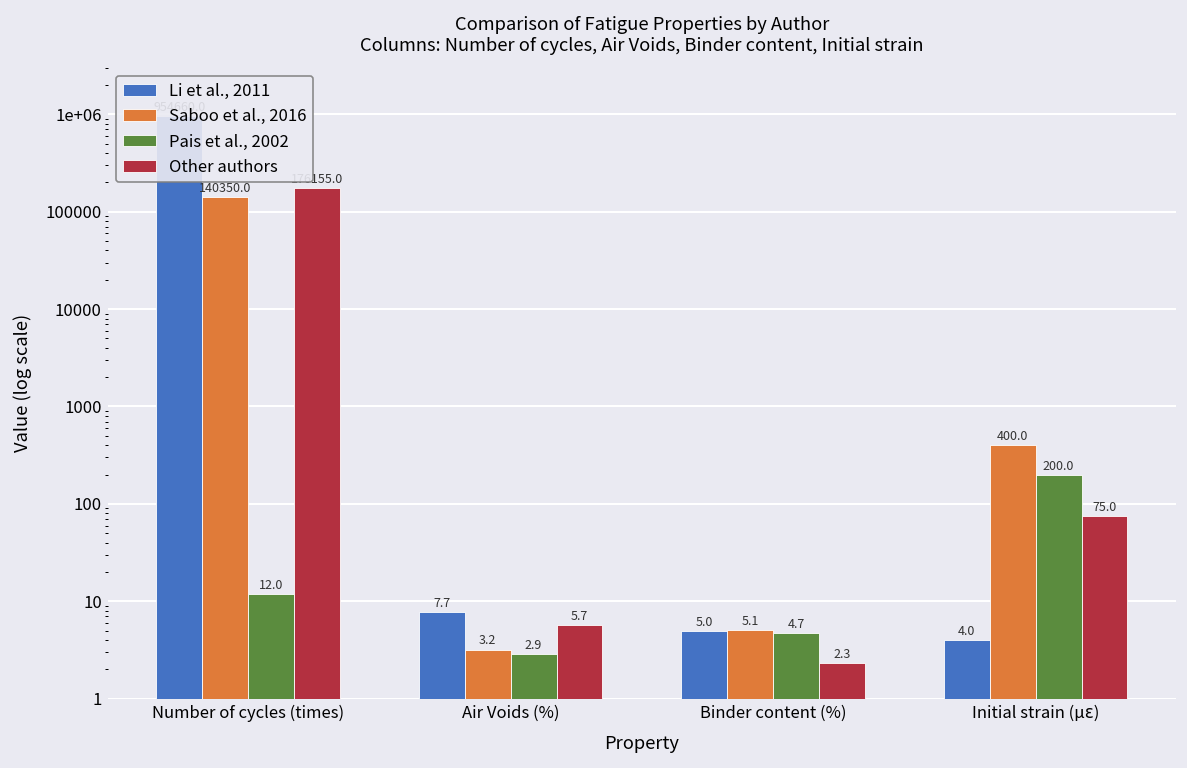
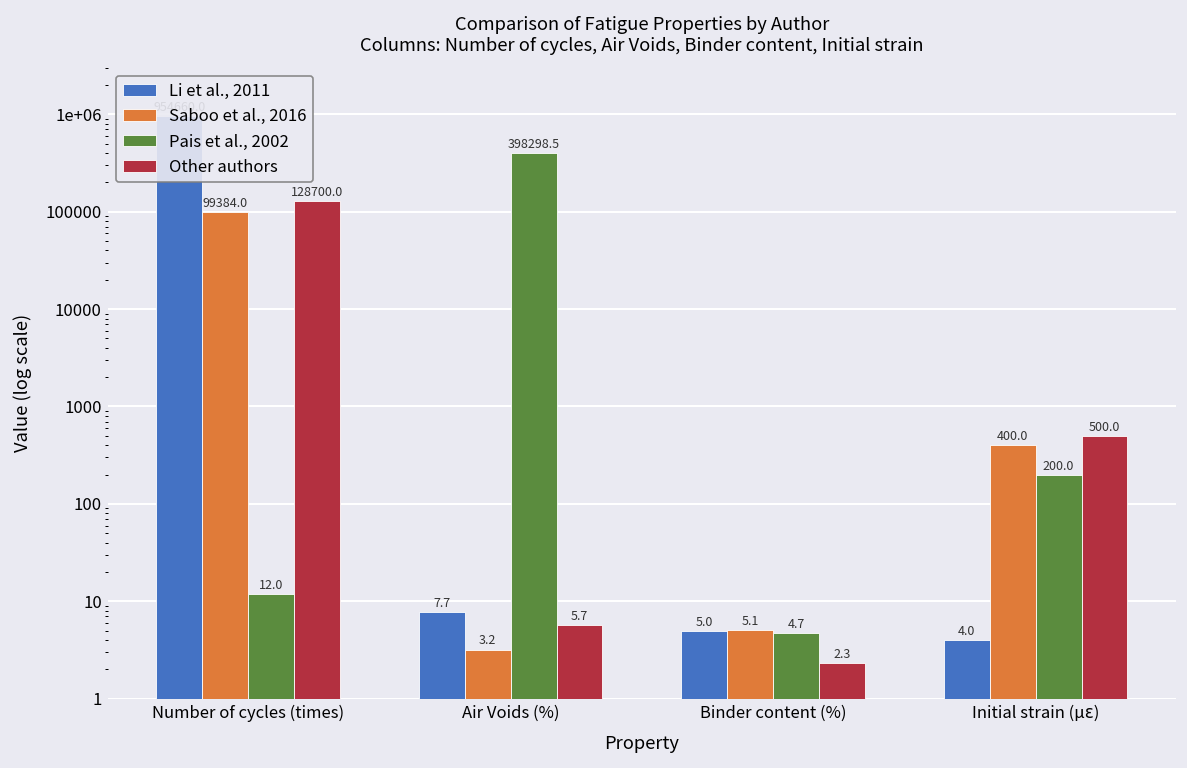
  {
    "Li et al., 2011": {
      "Air Voids (%)": 7.7,
      "Binder content (%)": 5.0,
      "Initial strain (µɛ)": 4.0
    },
    "Saboo et al., 2016": {
-     "Number of cycles (times)": 140350.0,
+     "Number of cycles (times)": 99384.0,
      "Air Voids (%)": 3.2,
      "Binder content (%)": 5.1,
      "Initial strain (µɛ)": 400.0
    },
    "Pais et al., 2002": {
      "Number of cycles (times)": 12.0,
-     "Air Voids (%)": 2.9,
+     "Air Voids (%)": 398298.5,
      "Binder content (%)": 4.7,
      "Initial strain (µɛ)": 200.0
    },
    "Other authors": {
-     "Number of cycles (times)": 180000,
+     "Number of cycles (times)": 130000,
      "Air Voids (%)": 5.7,
      "Binder content (%)": 2.3,
-     "Initial strain (µɛ)": 75.0
+     "Initial strain (µɛ)": 500.0
    }
  }
